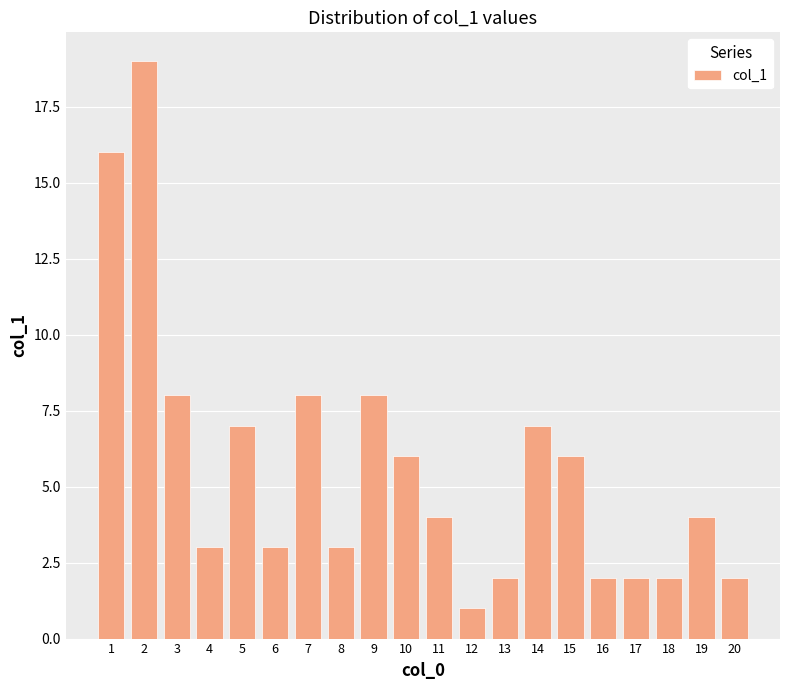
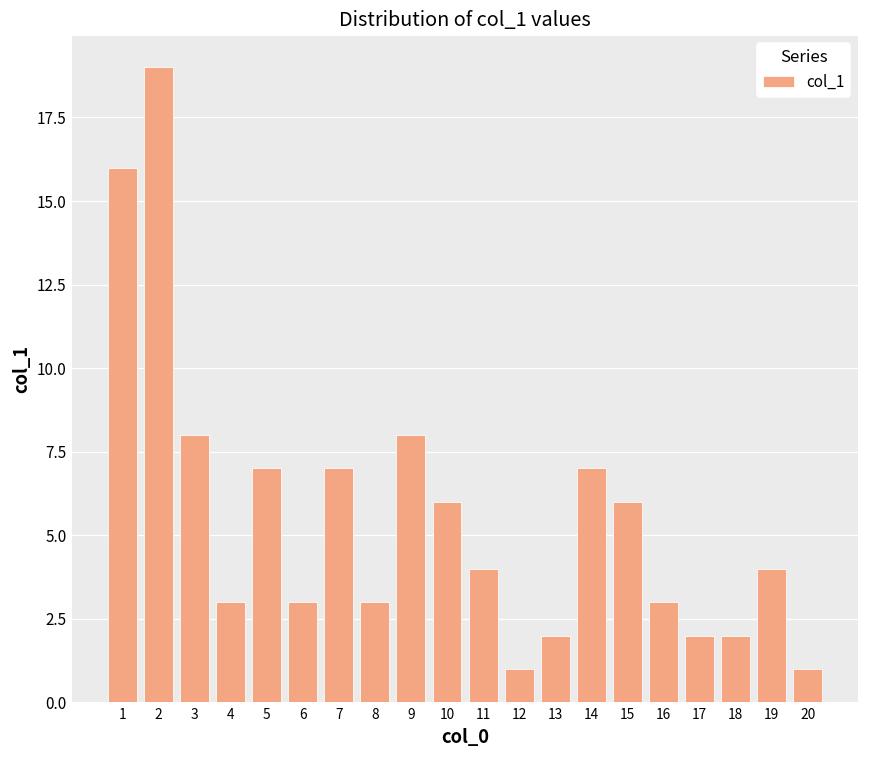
  {
    "1": 16,
    "2": 19,
    "3": 8,
    "4": 3,
    "5": 7,
    "6": 3,
-   "7": 8,
+   "7": 7,
    "8": 3,
    "9": 8,
    "10": 6,
    "11": 4,
    "12": 1,
    "13": 2,
    "14": 7,
    "15": 6,
-   "16": 2,
+   "16": 3,
    "17": 2,
    "18": 2,
    "19": 4,
-   "20": 2
+   "20": 1
  }
